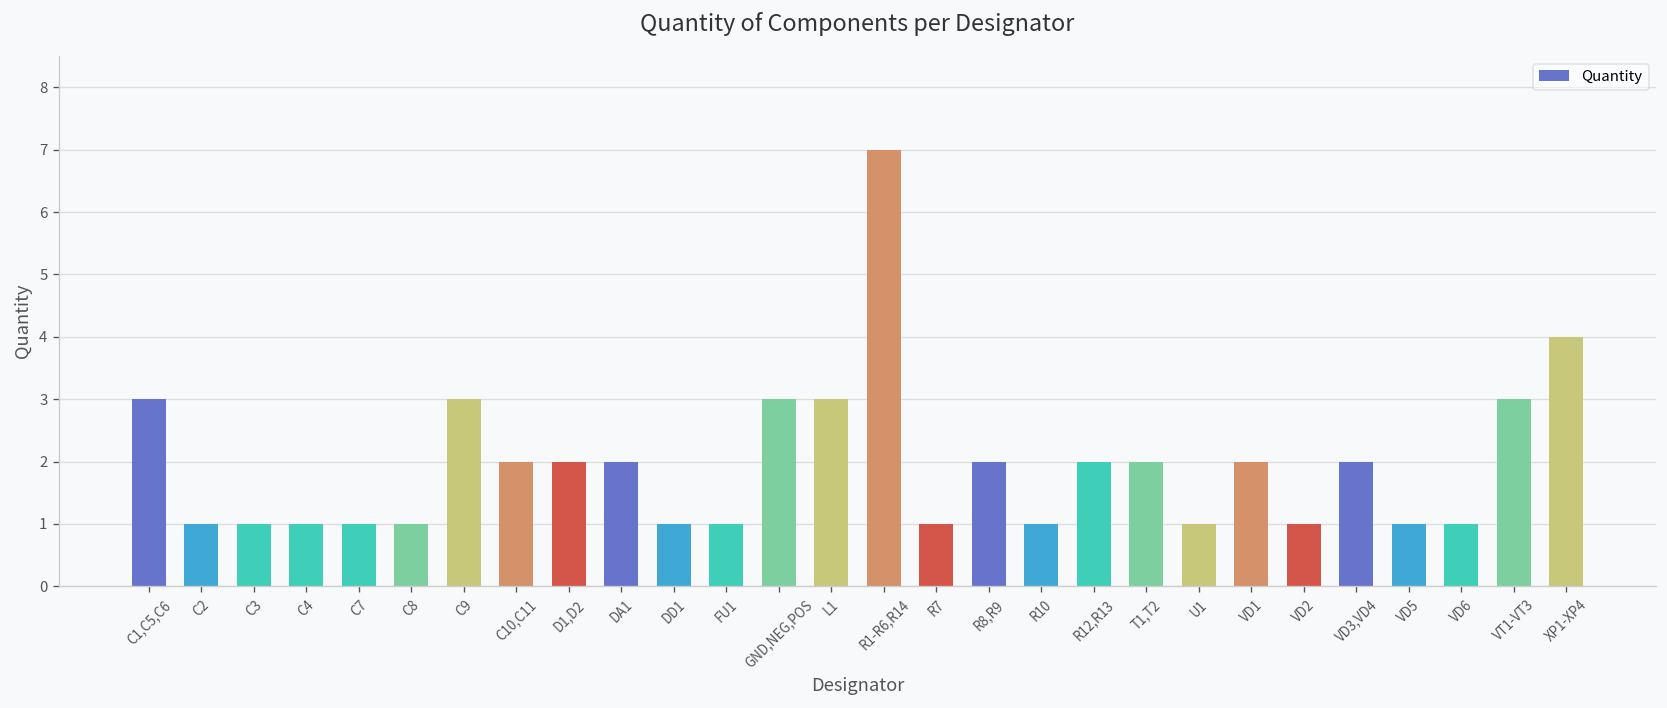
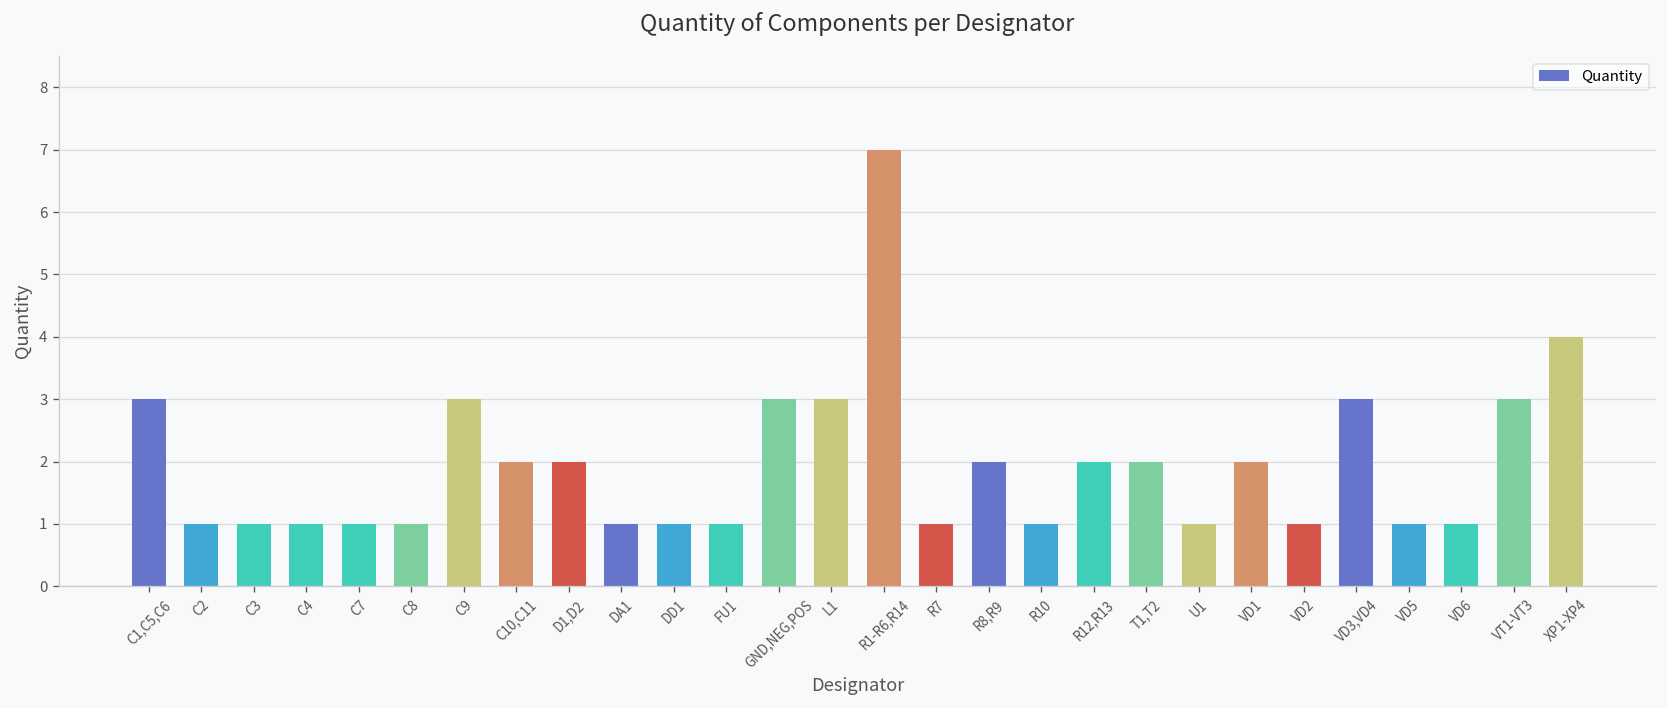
  {
    "C1,C5,C6": 3,
    "C2": 1,
    "C3": 1,
    "C4": 1,
    "C7": 1,
    "C8": 1,
    "C9": 3,
    "C10,C11": 2,
    "D1,D2": 2,
-   "DA1": 2,
+   "DA1": 1,
    "DD1": 1,
    "FU1": 1,
    "GND,NEG,POS": 3,
    "L1": 3,
    "R1-R6,R14": 7,
    "R7": 1,
    "R8,R9": 2,
    "R10": 1,
    "R12,R13": 2,
    "T1,T2": 2,
    "U1": 1,
    "VD1": 2,
    "VD2": 1,
-   "VD3,VD4": 2,
+   "VD3,VD4": 3,
    "VD5": 1,
    "VD6": 1,
    "VT1-VT3": 3,
    "XP1-XP4": 4
  }
